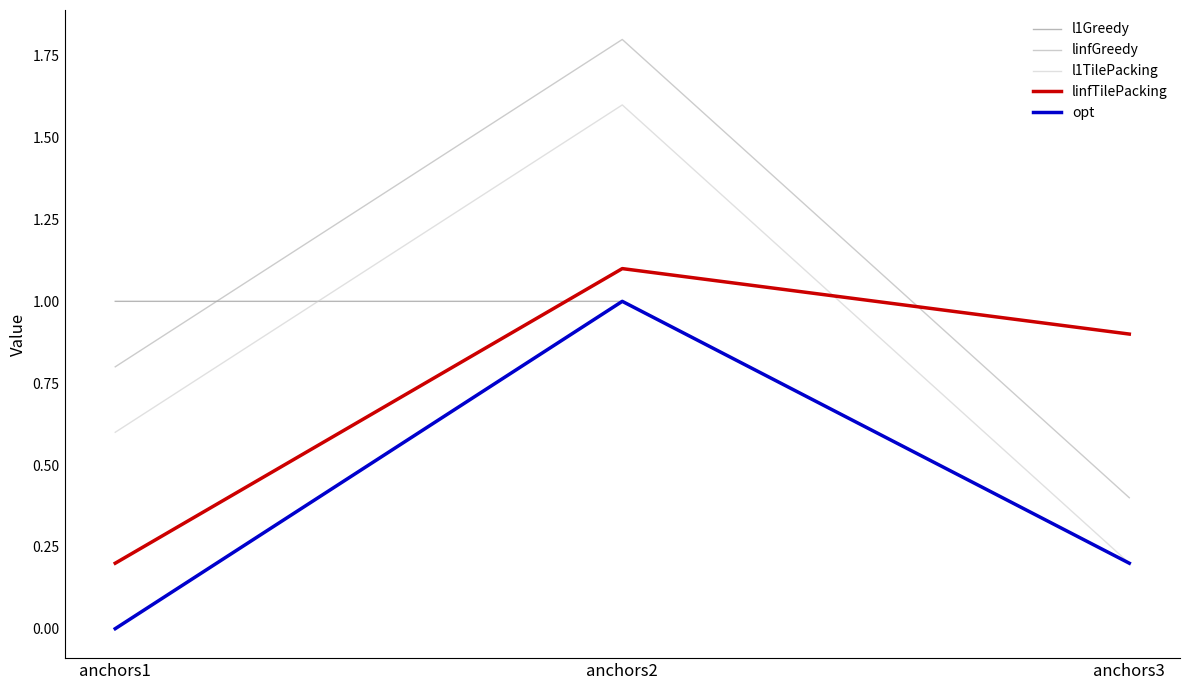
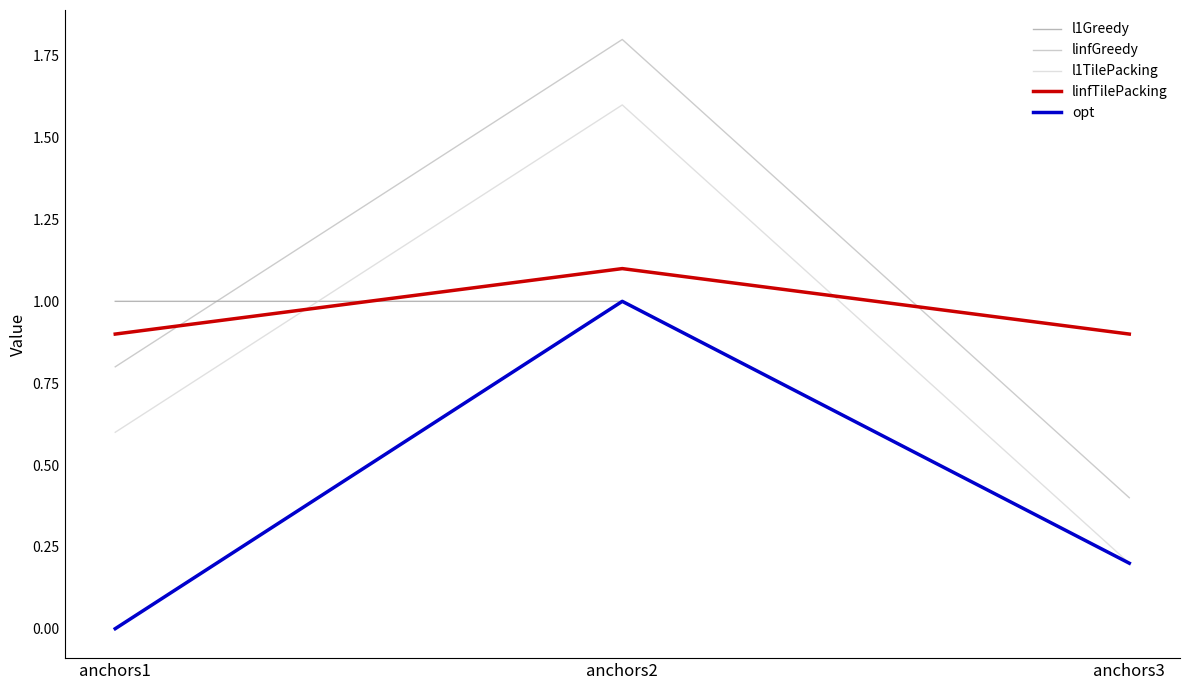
  {
    "linfTilePacking": {
-     "anchors1": 0.2,
+     "anchors1": 0.9,
      "anchors2": 1.1,
      "anchors3": 0.9
    },
    "opt": {
      "anchors1": 0.0
    }
  }
